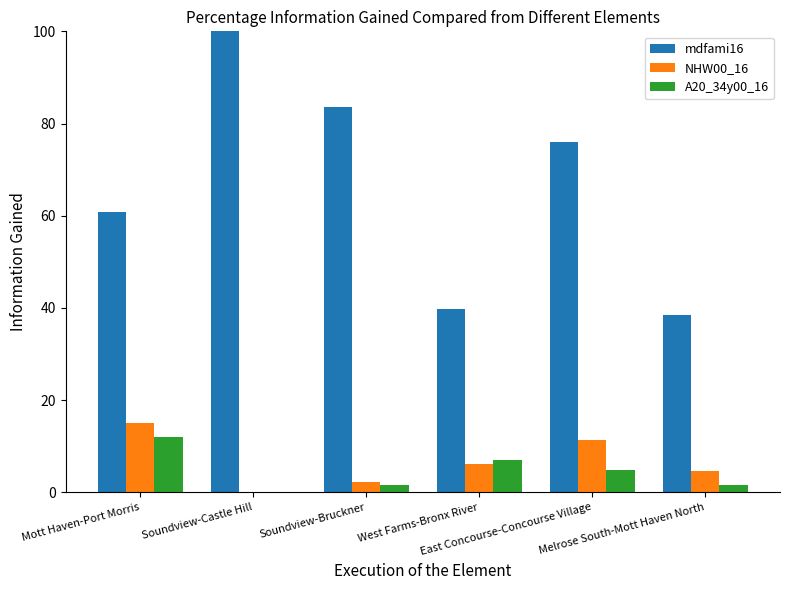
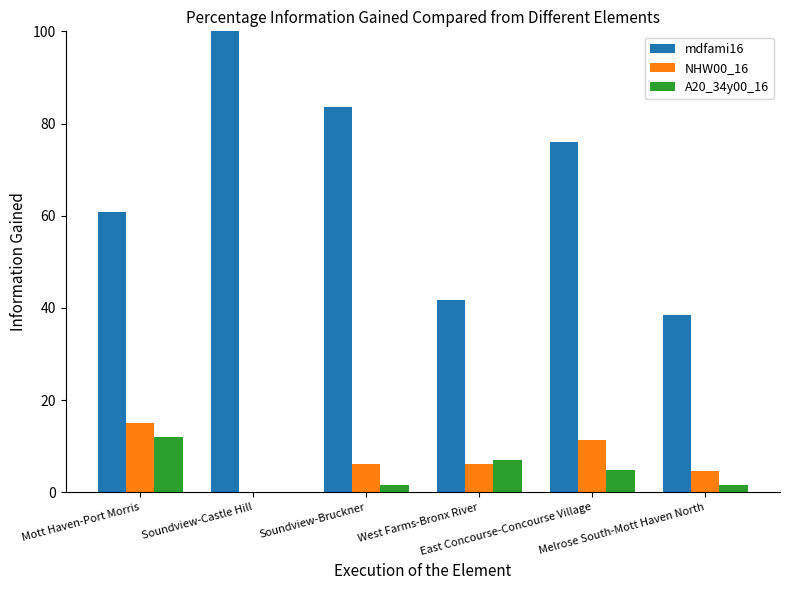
  {
    "mdfami16": {
      "Mott Haven-Port Morris": 61,
      "Soundview-Castle Hill": 100,
      "Soundview-Bruckner": 84,
-     "West Farms-Bronx River": 40,
+     "West Farms-Bronx River": 42,
      "East Concourse-Concourse Village": 76,
      "Melrose South-Mott Haven North": 38
    },
    "NHW00_16": {
      "Mott Haven-Port Morris": 15,
      "Soundview-Castle Hill": 0,
-     "Soundview-Bruckner": 2,
+     "Soundview-Bruckner": 6,
      "West Farms-Bronx River": 6,
      "East Concourse-Concourse Village": 11,
      "Melrose South-Mott Haven North": 5
    },
    "A20_34y00_16": {
      "Mott Haven-Port Morris": 12,
      "Soundview-Castle Hill": 0,
      "Soundview-Bruckner": 2,
      "West Farms-Bronx River": 7,
      "East Concourse-Concourse Village": 5,
      "Melrose South-Mott Haven North": 2
    }
  }
